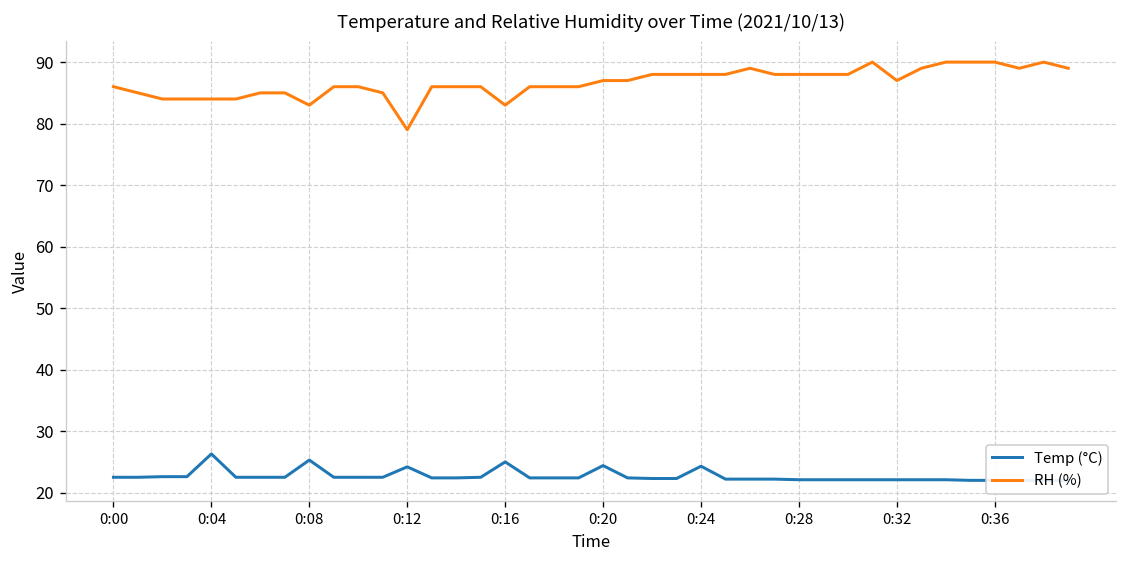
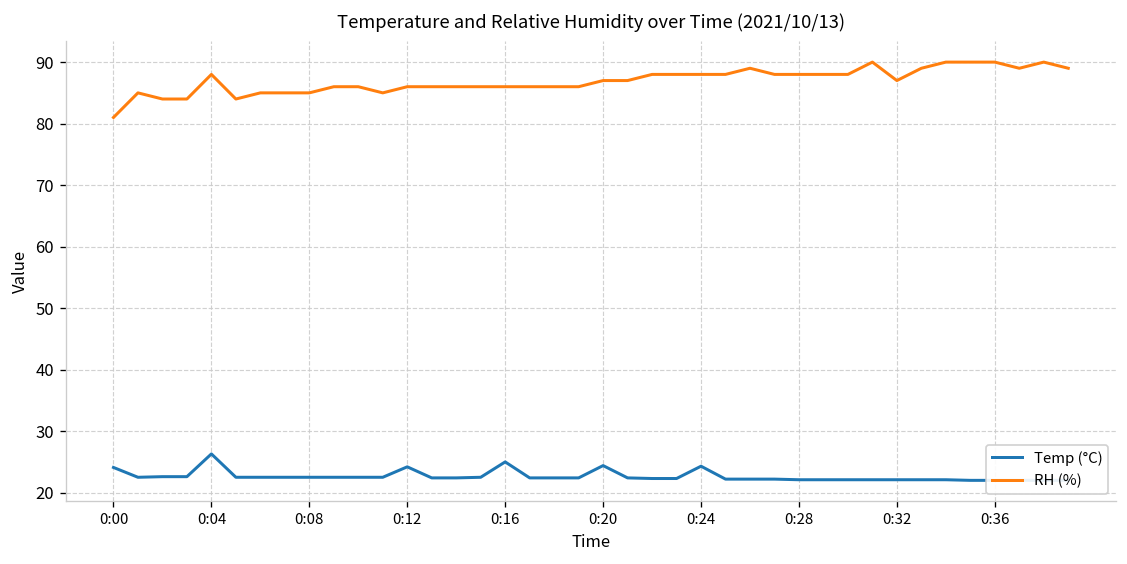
  {
    "Temp (°C)": {
-     "0:00": 23,
+     "0:00": 24,
      "0:04": 26,
-     "0:08": 25,
+     "0:08": 23,
      "0:12": 24,
      "0:16": 25,
      "0:20": 24,
      "0:24": 24,
      "0:28": 22,
      "0:32": 22
    },
    "RH (%)": {
-     "0:00": 86,
-     "0:04": 84,
-     "0:08": 83,
-     "0:12": 79,
-     "0:16": 83,
+     "0:00": 81,
+     "0:04": 88,
+     "0:08": 85,
+     "0:12": 86,
+     "0:16": 86,
      "0:20": 87,
      "0:24": 88,
      "0:28": 88,
      "0:32": 87,
      "0:36": 90
    }
  }
